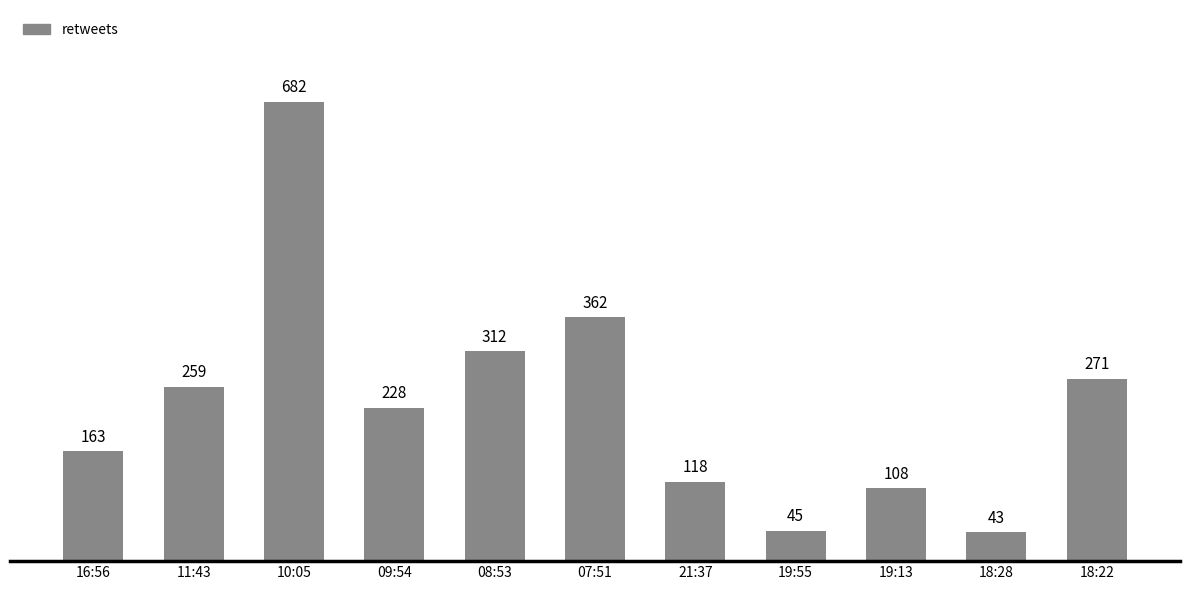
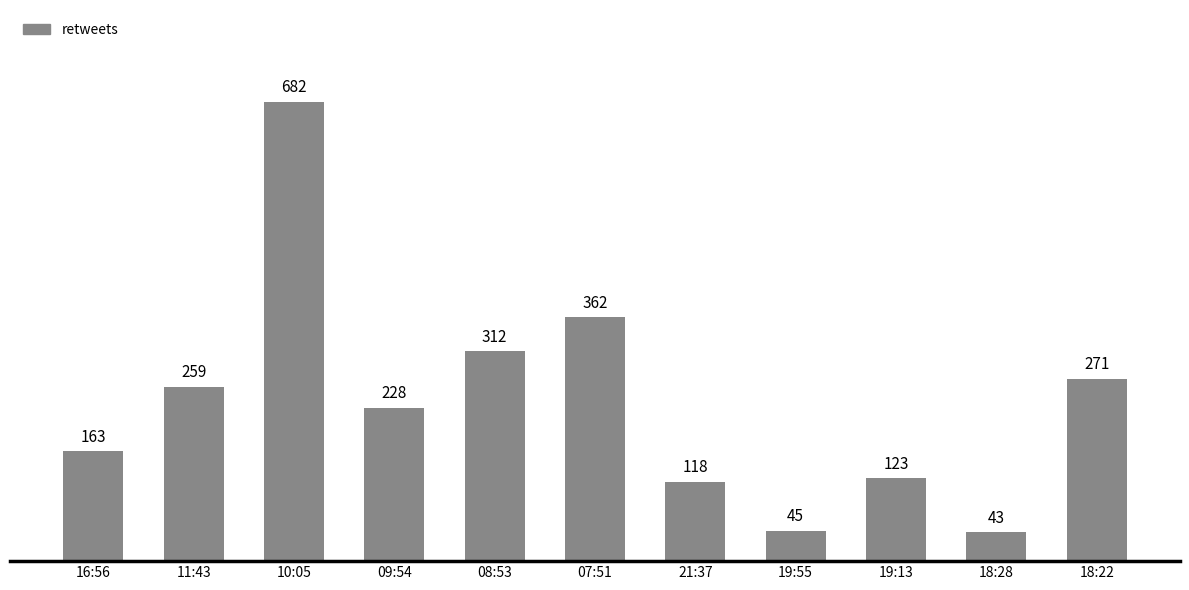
  {
    "16:56": 163,
    "11:43": 259,
    "10:05": 682,
    "09:54": 228,
    "08:53": 312,
    "07:51": 362,
    "21:37": 118,
    "19:55": 45,
-   "19:13": 108,
+   "19:13": 123,
    "18:28": 43,
    "18:22": 271
  }
